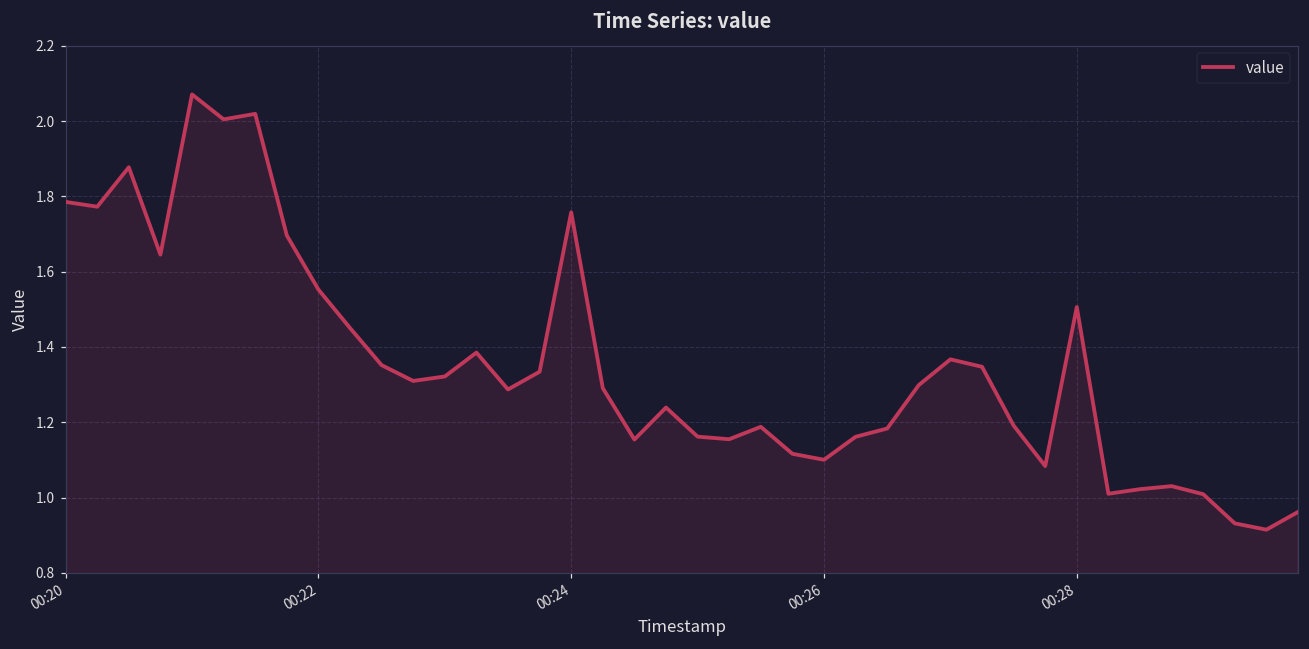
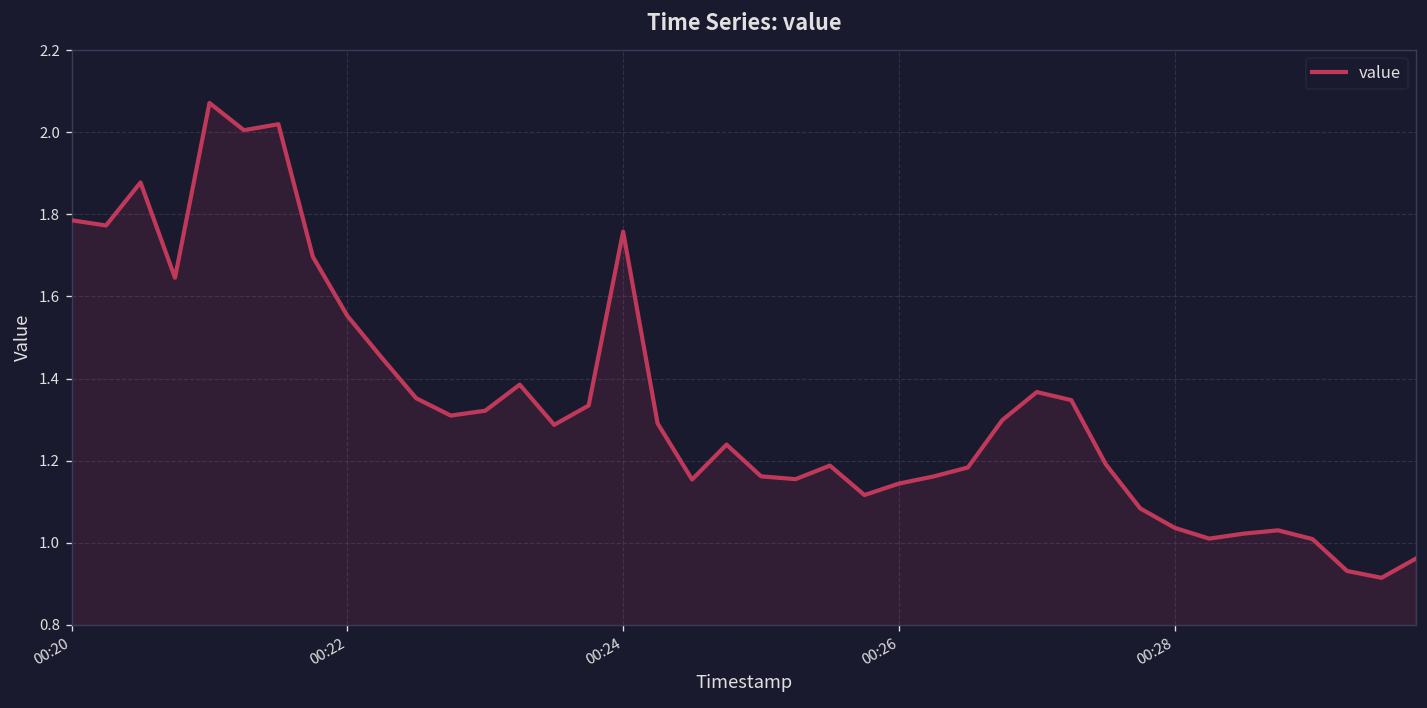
  {
    "00:20": 1.79,
    "00:22": 1.55,
    "00:24": 1.76,
-   "00:26": 1.10,
-   "00:28": 1.51
+   "00:26": 1.14,
+   "00:28": 1.04
  }
